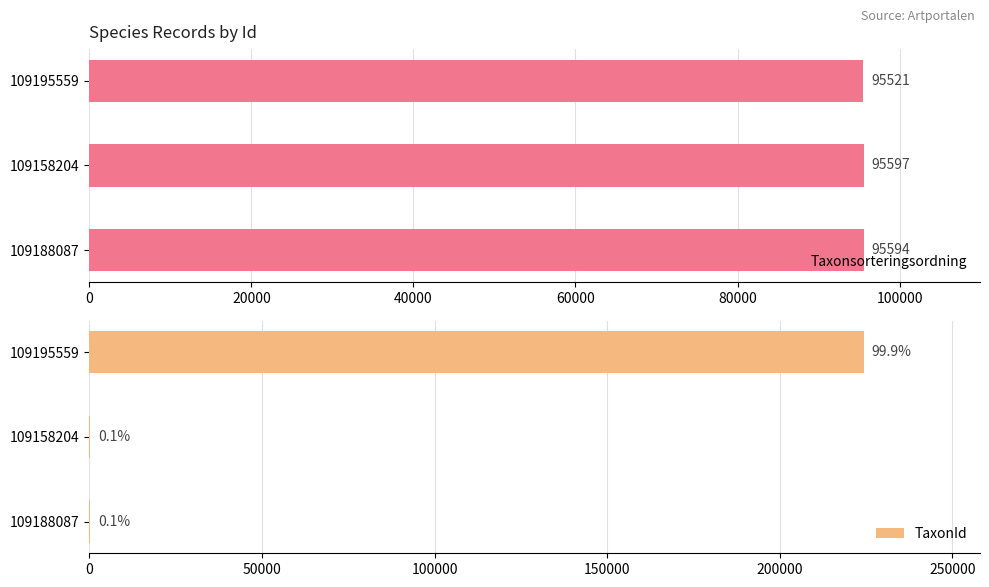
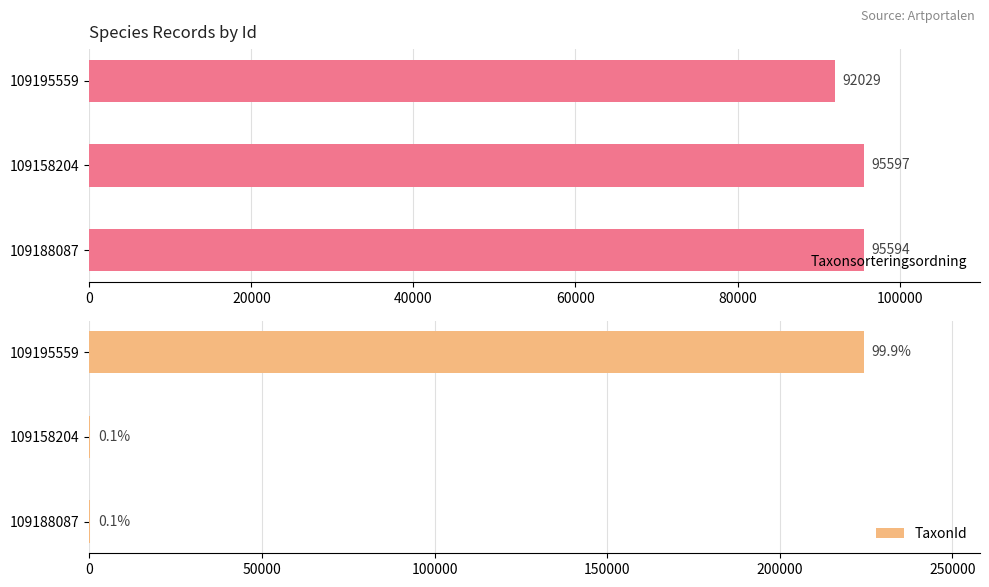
  {
    "Species Records by Id": {
-     "109195559": 95521,
+     "109195559": 92029,
      "109158204": 95597,
      "109188087": 95594
    }
  }
